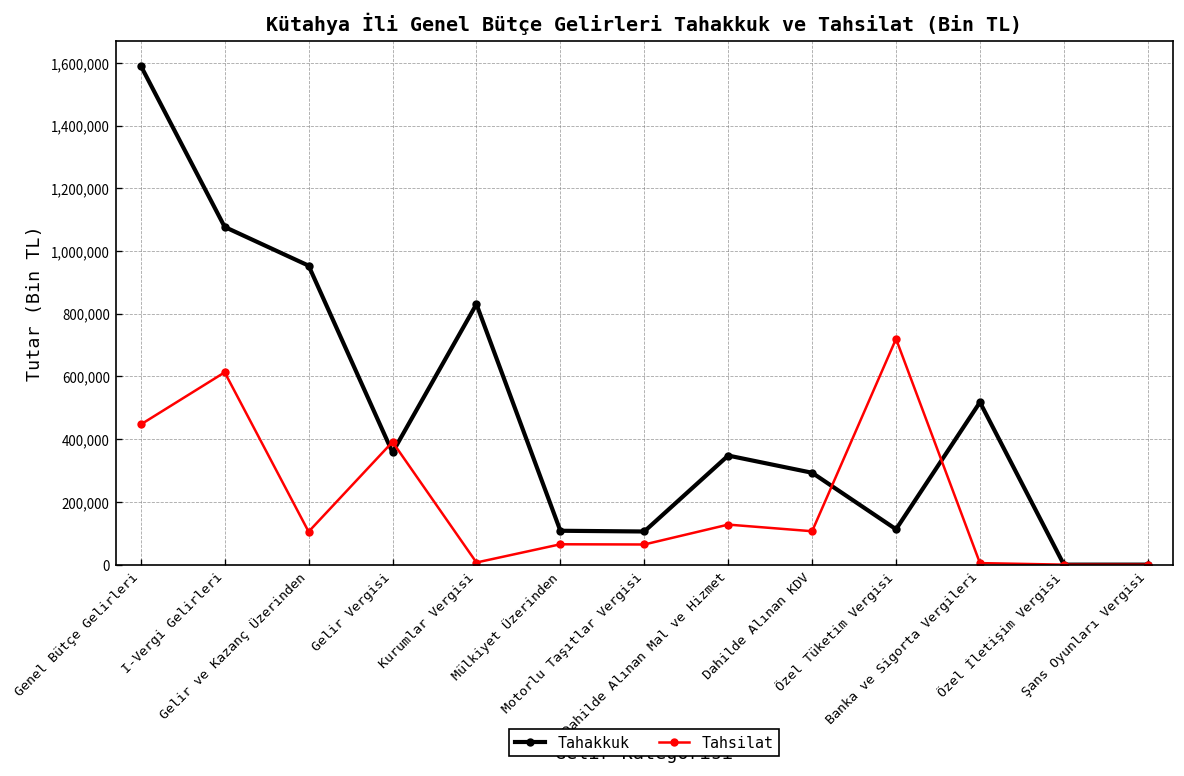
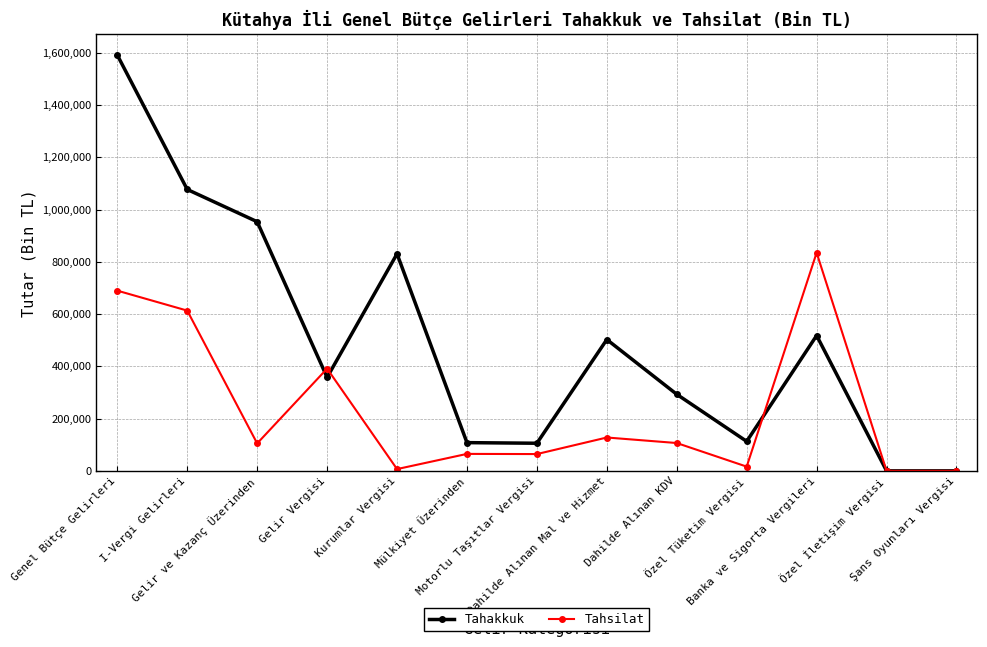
  {
    "Tahakkuk": {
      "Genel Bütçe Gelirleri": "1,590,000",
      "I-Vergi Gelirleri": "1,080,000",
      "Gelir ve Kazanç Üzerinden": "950,000",
      "Gelir Vergisi": "360,000",
      "Kurumlar Vergisi": "830,000",
      "Mülkiyet Üzerinden": "110,000",
      "Motorlu Taşıtlar Vergisi": "110,000",
-     "Dahilde Alınan Mal ve Hizmet": "350,000",
+     "Dahilde Alınan Mal ve Hizmet": "500,000",
      "Dahilde Alınan KDV": "290,000",
      "Özel Tüketim Vergisi": "110,000",
      "Banka ve Sigorta Vergileri": "520,000"
    },
    "Tahsilat": {
-     "Genel Bütçe Gelirleri": "450,000",
+     "Genel Bütçe Gelirleri": "690,000",
      "I-Vergi Gelirleri": "610,000",
      "Gelir ve Kazanç Üzerinden": "110,000",
      "Gelir Vergisi": "390,000",
      "Kurumlar Vergisi": "10,000",
      "Mülkiyet Üzerinden": "60,000",
      "Motorlu Taşıtlar Vergisi": "60,000",
      "Dahilde Alınan Mal ve Hizmet": "130,000",
      "Dahilde Alınan KDV": "110,000",
-     "Özel Tüketim Vergisi": "720,000",
-     "Banka ve Sigorta Vergileri": "0"
+     "Özel Tüketim Vergisi": "20,000",
+     "Banka ve Sigorta Vergileri": "830,000"
    }
  }
